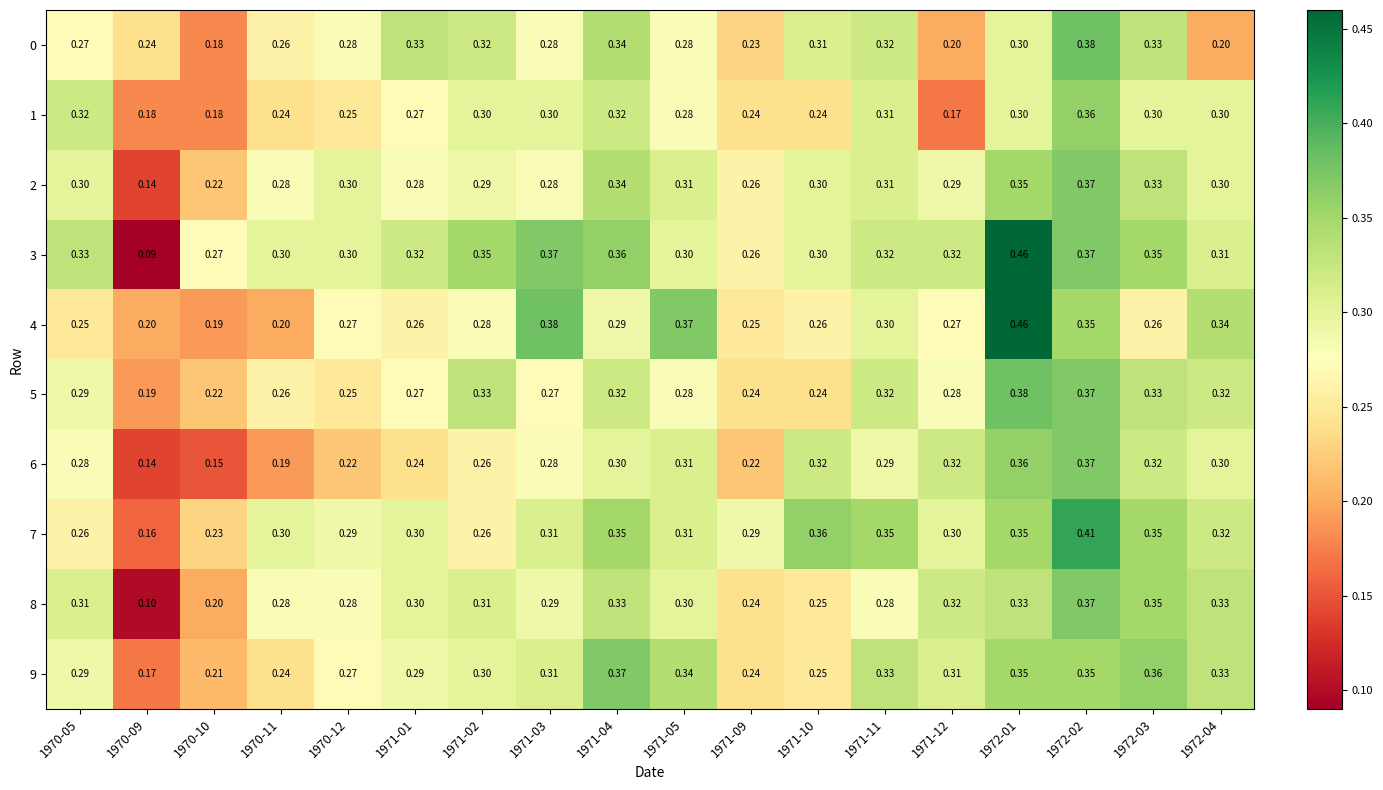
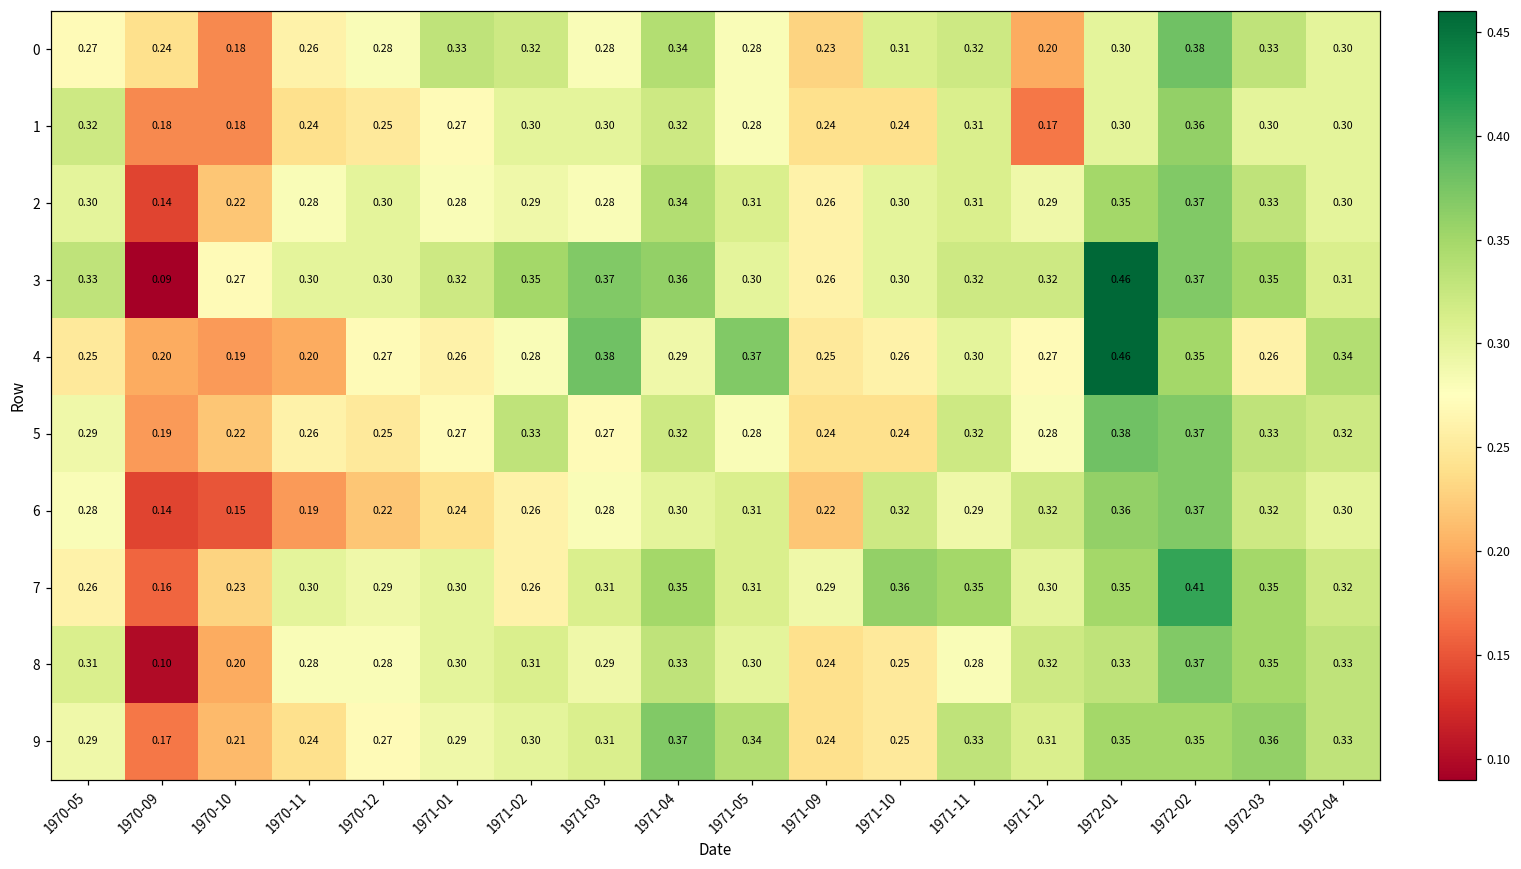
  {
    "0": {
      "1970-05": 0.27,
      "1970-09": 0.24,
      "1970-10": 0.18,
      "1970-11": 0.26,
      "1970-12": 0.28,
      "1971-01": 0.33,
      "1971-02": 0.32,
      "1971-03": 0.28,
      "1971-04": 0.34,
      "1971-05": 0.28,
      "1971-09": 0.23,
      "1971-10": 0.31,
      "1971-11": 0.32,
      "1971-12": 0.20,
      "1972-01": 0.30,
      "1972-02": 0.38,
      "1972-03": 0.33,
-     "1972-04": 0.20
+     "1972-04": 0.30
    },
    "1": {
      "1970-05": 0.32,
      "1970-09": 0.18,
      "1970-10": 0.18,
      "1970-11": 0.24,
      "1970-12": 0.25,
      "1971-01": 0.27,
      "1971-02": 0.30,
      "1971-03": 0.30,
      "1971-04": 0.32,
      "1971-05": 0.28,
      "1971-09": 0.24,
      "1971-10": 0.24,
      "1971-11": 0.31,
      "1971-12": 0.17,
      "1972-01": 0.30,
      "1972-02": 0.36,
      "1972-03": 0.30,
      "1972-04": 0.30
    },
    "2": {
      "1970-05": 0.30,
      "1970-09": 0.14,
      "1970-10": 0.22,
      "1970-11": 0.28,
      "1970-12": 0.30,
      "1971-01": 0.28,
      "1971-02": 0.29,
      "1971-03": 0.28,
      "1971-04": 0.34,
      "1971-05": 0.31,
      "1971-09": 0.26,
      "1971-10": 0.30,
      "1971-11": 0.31,
      "1971-12": 0.29,
      "1972-01": 0.35,
      "1972-02": 0.37,
      "1972-03": 0.33,
      "1972-04": 0.30
    },
    "3": {
      "1970-05": 0.33,
      "1970-09": 0.09,
      "1970-10": 0.27,
      "1970-11": 0.30,
      "1970-12": 0.30,
      "1971-01": 0.32,
      "1971-02": 0.35,
      "1971-03": 0.37,
      "1971-04": 0.36,
      "1971-05": 0.30,
      "1971-09": 0.26,
      "1971-10": 0.30,
      "1971-11": 0.32,
      "1971-12": 0.32,
      "1972-01": 0.46,
      "1972-02": 0.37,
      "1972-03": 0.35,
      "1972-04": 0.31
    },
    "4": {
      "1970-05": 0.25,
      "1970-09": 0.20,
      "1970-10": 0.19,
      "1970-11": 0.20,
      "1970-12": 0.27,
      "1971-01": 0.26,
      "1971-02": 0.28,
      "1971-03": 0.38,
      "1971-04": 0.29,
      "1971-05": 0.37,
      "1971-09": 0.25,
      "1971-10": 0.26,
      "1971-11": 0.30,
      "1971-12": 0.27,
      "1972-01": 0.46,
      "1972-02": 0.35,
      "1972-03": 0.26,
      "1972-04": 0.34
    },
    "5": {
      "1970-05": 0.29,
      "1970-09": 0.19,
      "1970-10": 0.22,
      "1970-11": 0.26,
      "1970-12": 0.25,
      "1971-01": 0.27,
      "1971-02": 0.33,
      "1971-03": 0.27,
      "1971-04": 0.32,
      "1971-05": 0.28,
      "1971-09": 0.24,
      "1971-10": 0.24,
      "1971-11": 0.32,
      "1971-12": 0.28,
      "1972-01": 0.38,
      "1972-02": 0.37,
      "1972-03": 0.33,
      "1972-04": 0.32
    },
    "6": {
      "1970-05": 0.28,
      "1970-09": 0.14,
      "1970-10": 0.15,
      "1970-11": 0.19,
      "1970-12": 0.22,
      "1971-01": 0.24,
      "1971-02": 0.26,
      "1971-03": 0.28,
      "1971-04": 0.30,
      "1971-05": 0.31,
      "1971-09": 0.22,
      "1971-10": 0.32,
      "1971-11": 0.29,
      "1971-12": 0.32,
      "1972-01": 0.36,
      "1972-02": 0.37,
      "1972-03": 0.32,
      "1972-04": 0.30
    },
    "7": {
      "1970-05": 0.26,
      "1970-09": 0.16,
      "1970-10": 0.23,
      "1970-11": 0.30,
      "1970-12": 0.29,
      "1971-01": 0.30,
      "1971-02": 0.26,
      "1971-03": 0.31,
      "1971-04": 0.35,
      "1971-05": 0.31,
      "1971-09": 0.29,
      "1971-10": 0.36,
      "1971-11": 0.35,
      "1971-12": 0.30,
      "1972-01": 0.35,
      "1972-02": 0.41,
      "1972-03": 0.35,
      "1972-04": 0.32
    },
    "8": {
      "1970-05": 0.31,
      "1970-09": 0.10,
      "1970-10": 0.20,
      "1970-11": 0.28,
      "1970-12": 0.28,
      "1971-01": 0.30,
      "1971-02": 0.31,
      "1971-03": 0.29,
      "1971-04": 0.33,
      "1971-05": 0.30,
      "1971-09": 0.24,
      "1971-10": 0.25,
      "1971-11": 0.28,
      "1971-12": 0.32,
      "1972-01": 0.33,
      "1972-02": 0.37,
      "1972-03": 0.35,
      "1972-04": 0.33
    },
    "9": {
      "1970-05": 0.29,
      "1970-09": 0.17,
      "1970-10": 0.21,
      "1970-11": 0.24,
      "1970-12": 0.27,
      "1971-01": 0.29,
      "1971-02": 0.30,
      "1971-03": 0.31,
      "1971-04": 0.37,
      "1971-05": 0.34,
      "1971-09": 0.24,
      "1971-10": 0.25,
      "1971-11": 0.33,
      "1971-12": 0.31,
      "1972-01": 0.35,
      "1972-02": 0.35,
      "1972-03": 0.36,
      "1972-04": 0.33
    }
  }
